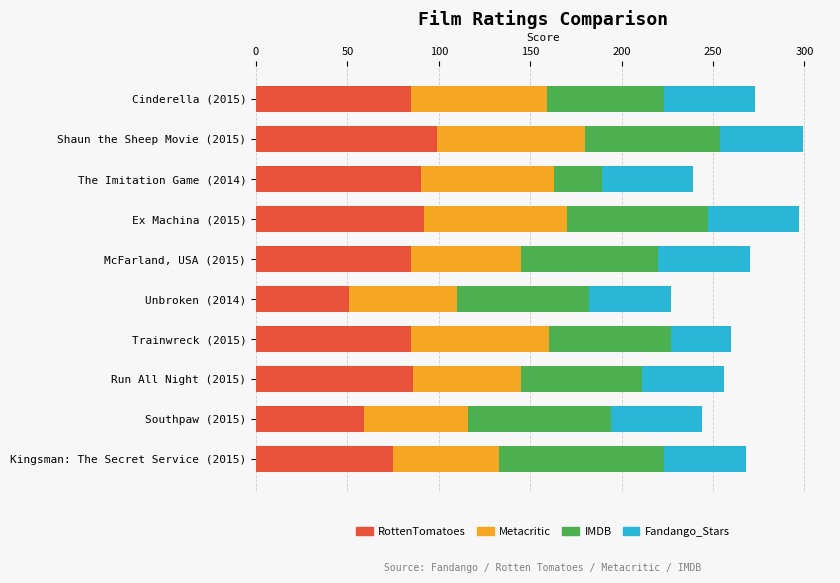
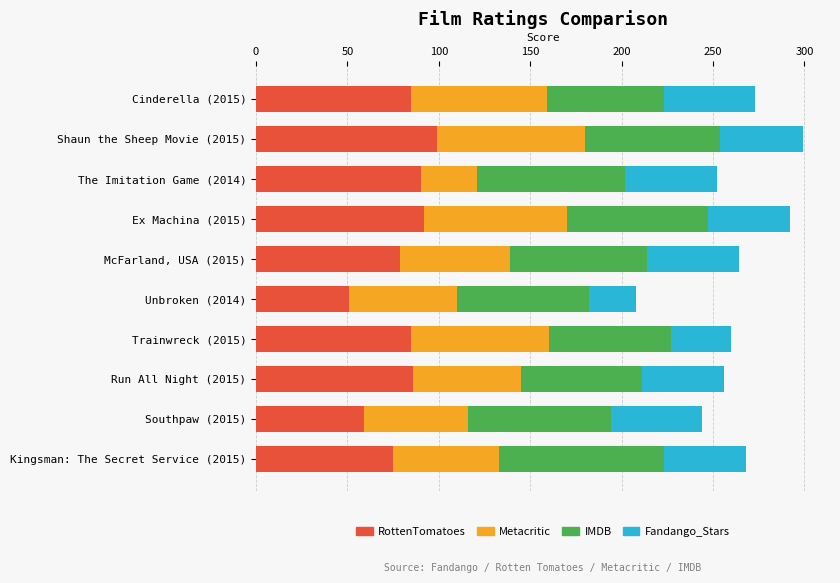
  {
    "RottenTomatoes": {
      "Cinderella (2015)": 85,
      "Shaun the Sheep Movie (2015)": 99,
      "The Imitation Game (2014)": 90,
      "Ex Machina (2015)": 92,
-     "McFarland, USA (2015)": 85,
+     "McFarland, USA (2015)": 79,
      "Unbroken (2014)": 51,
      "Trainwreck (2015)": 85,
      "Run All Night (2015)": 86,
      "Southpaw (2015)": 59,
      "Kingsman: The Secret Service (2015)": 75
    },
    "Metacritic": {
      "Cinderella (2015)": 74,
      "Shaun the Sheep Movie (2015)": 81,
-     "The Imitation Game (2014)": 73,
+     "The Imitation Game (2014)": 31,
      "Ex Machina (2015)": 78,
      "McFarland, USA (2015)": 60,
      "Unbroken (2014)": 59,
      "Trainwreck (2015)": 75,
      "Run All Night (2015)": 59,
      "Southpaw (2015)": 57,
      "Kingsman: The Secret Service (2015)": 58
    },
    "IMDB": {
      "Cinderella (2015)": 64,
      "Shaun the Sheep Movie (2015)": 74,
-     "The Imitation Game (2014)": 26,
+     "The Imitation Game (2014)": 81,
      "Ex Machina (2015)": 77,
      "McFarland, USA (2015)": 75,
      "Unbroken (2014)": 72,
      "Trainwreck (2015)": 67,
      "Run All Night (2015)": 66,
      "Southpaw (2015)": 78,
      "Kingsman: The Secret Service (2015)": 90
    },
    "Fandango_Stars": {
      "Cinderella (2015)": 50,
      "Shaun the Sheep Movie (2015)": 45,
      "The Imitation Game (2014)": 50,
-     "Ex Machina (2015)": 50,
+     "Ex Machina (2015)": 45,
      "McFarland, USA (2015)": 50,
-     "Unbroken (2014)": 45,
+     "Unbroken (2014)": 26,
      "Trainwreck (2015)": 33,
      "Run All Night (2015)": 45,
      "Southpaw (2015)": 50,
      "Kingsman: The Secret Service (2015)": 45
    }
  }
